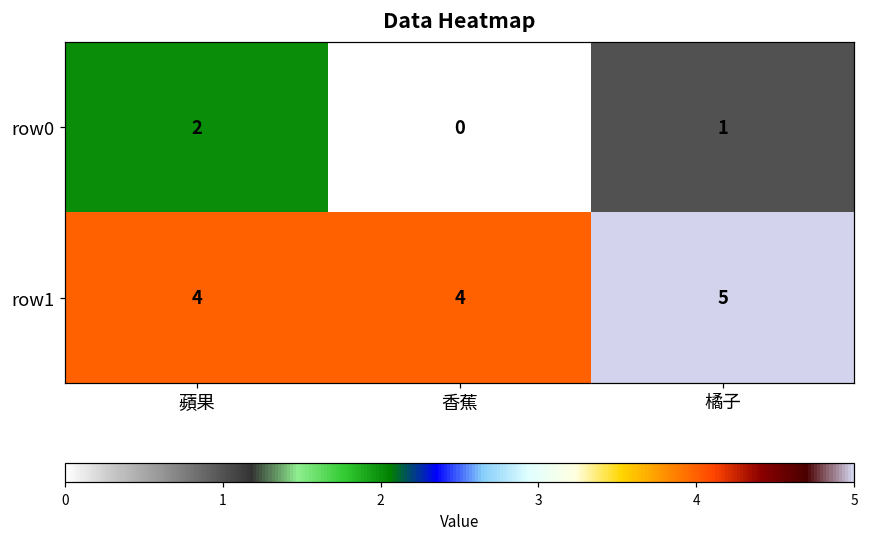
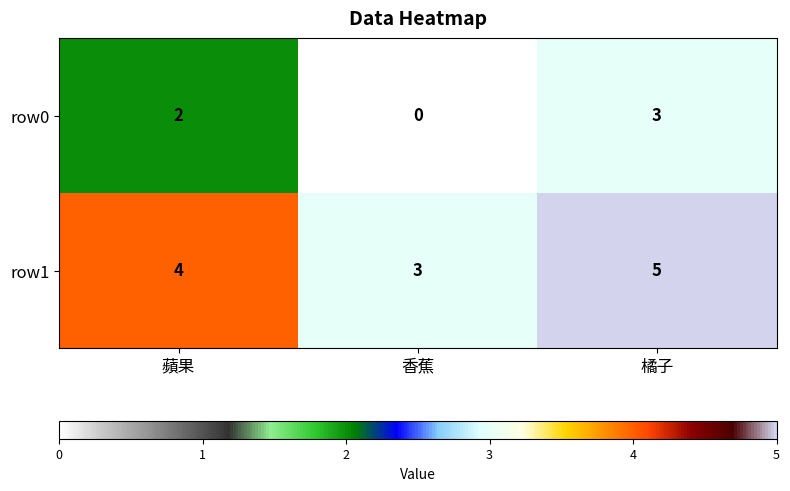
  {
    "row0": {
      "蘋果": 2,
      "香蕉": 0,
-     "橘子": 1
+     "橘子": 3
    },
    "row1": {
      "蘋果": 4,
-     "香蕉": 4,
+     "香蕉": 3,
      "橘子": 5
    }
  }
